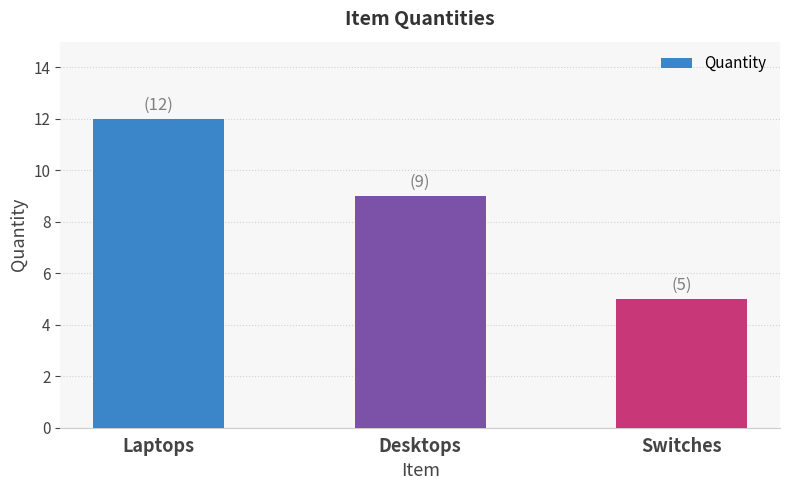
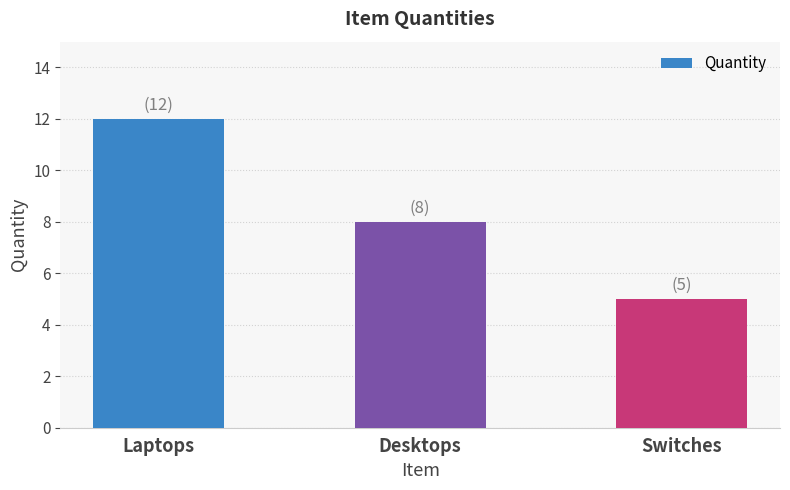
  {
    "Laptops": "(12)",
-   "Desktops": "(9)",
+   "Desktops": "(8)",
    "Switches": "(5)"
  }
